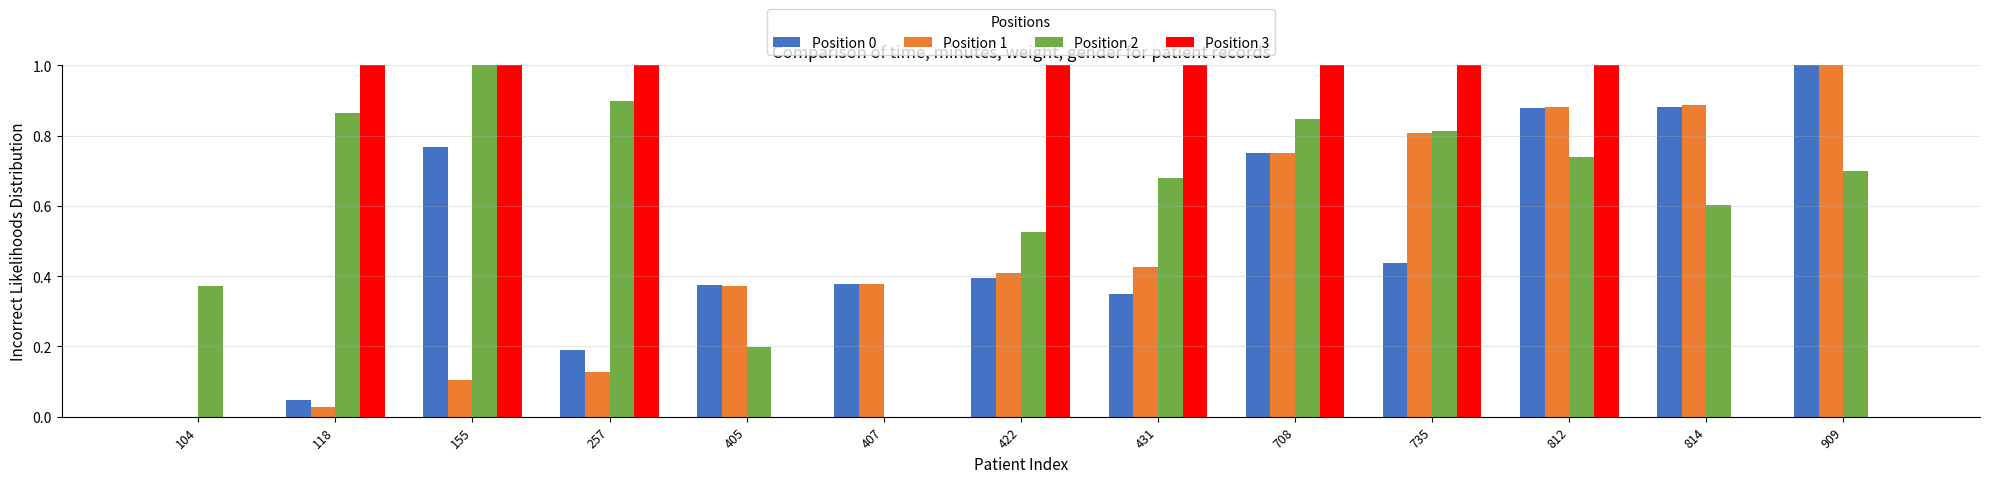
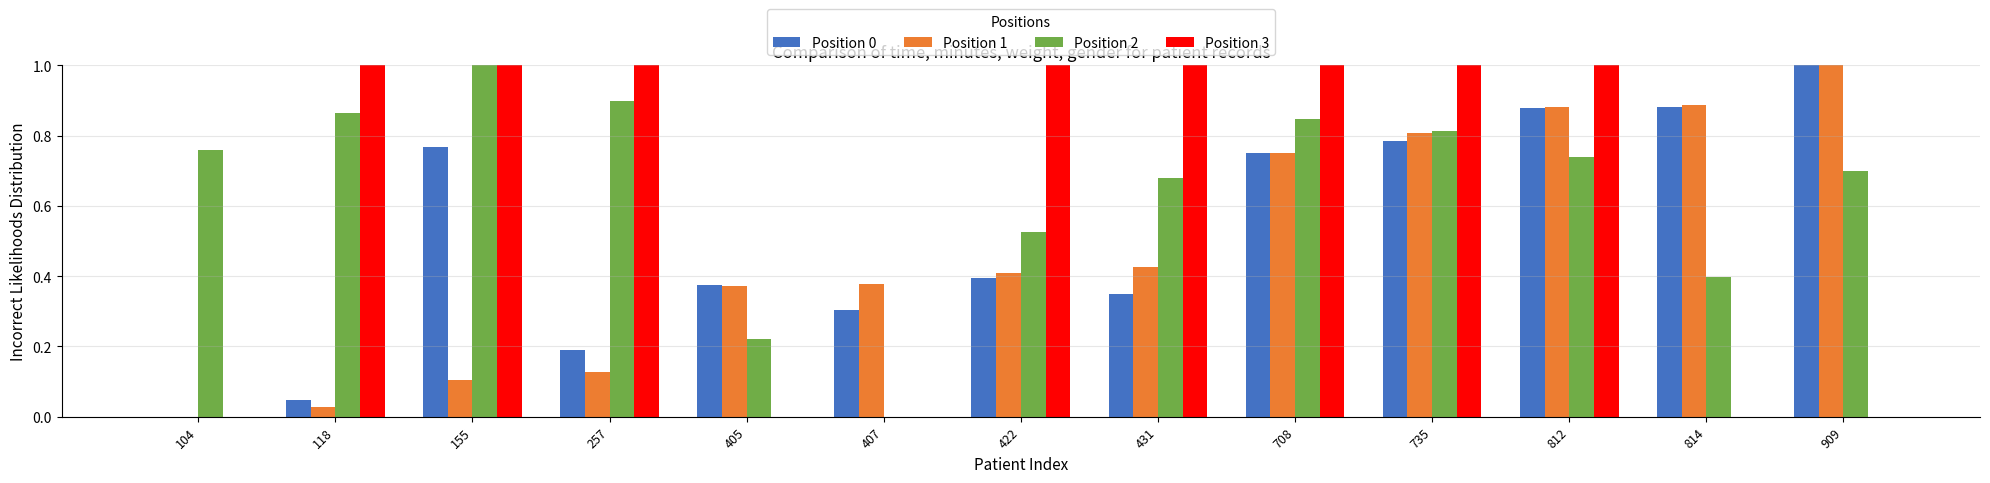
  {
    "Position 0": {
      "104": 0.00,
      "118": 0.05,
      "155": 0.77,
      "257": 0.19,
      "405": 0.37,
-     "407": 0.38,
+     "407": 0.30,
      "422": 0.40,
      "431": 0.35,
      "708": 0.75,
-     "735": 0.44,
+     "735": 0.78,
      "812": 0.88,
      "814": 0.88,
      "909": 1.00
    },
    "Position 1": {
      "104": 0.00,
      "118": 0.03,
      "155": 0.11,
      "257": 0.13,
      "405": 0.37,
      "407": 0.38,
      "422": 0.41,
      "431": 0.43,
      "708": 0.75,
      "735": 0.81,
      "812": 0.88,
      "814": 0.89,
      "909": 1.00
    },
    "Position 2": {
-     "104": 0.37,
+     "104": 0.76,
      "118": 0.86,
      "155": 1.00,
      "257": 0.90,
-     "405": 0.20,
+     "405": 0.22,
      "407": 0.00,
      "422": 0.53,
      "431": 0.68,
      "708": 0.85,
      "735": 0.81,
      "812": 0.74,
-     "814": 0.60,
+     "814": 0.40,
      "909": 0.70
    },
    "Position 3": {
      "104": 0.00,
      "118": 1.00,
      "155": 1.00,
      "257": 1.00,
      "405": 0.00,
      "407": 0.00,
      "422": 1.00,
      "431": 1.00,
      "708": 1.00,
      "735": 1.00,
      "812": 1.00,
      "814": 0.00,
      "909": 0.00
    }
  }
